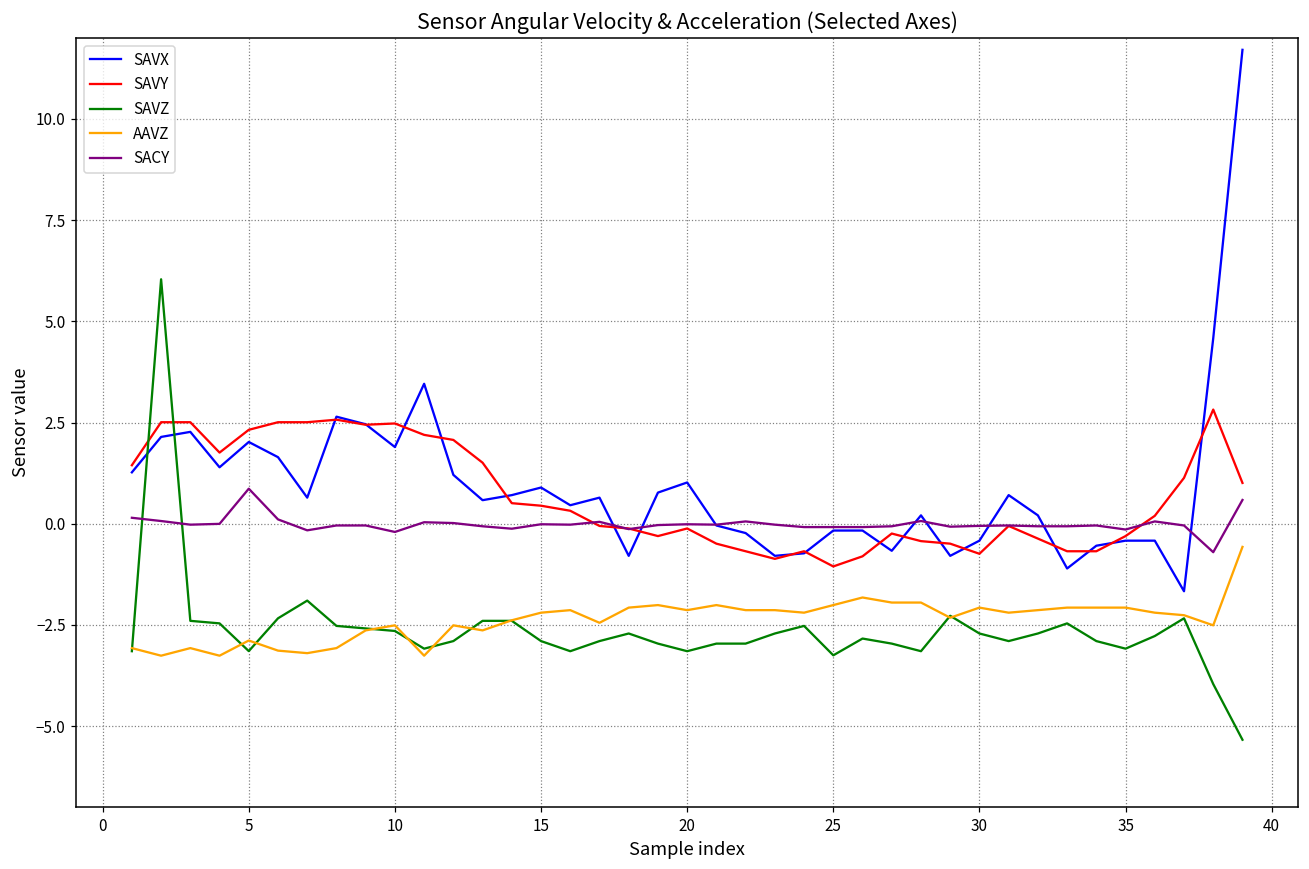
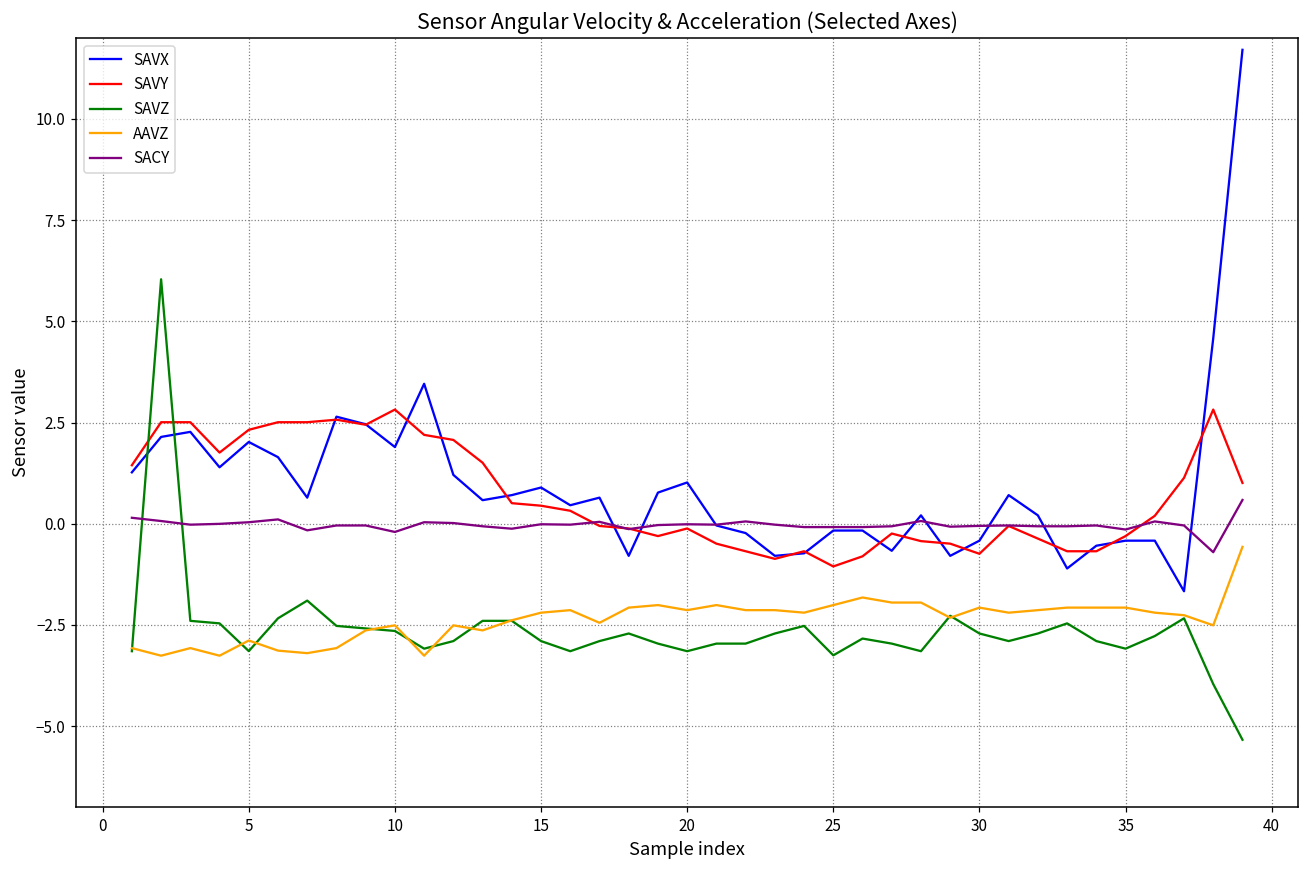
  {
    "SAVX": {
      "5": 2.0,
      "10": 1.9,
      "15": 0.9,
      "20": 1.0,
      "25": -0.2,
      "30": -0.4,
      "35": -0.4
    },
    "SAVY": {
      "5": 2.3,
-     "10": 2.5,
+     "10": 2.8,
      "15": 0.4,
      "20": -0.1,
      "25": -1.1,
      "30": -0.7,
      "35": -0.3
    },
    "SAVZ": {
      "5": -3.1,
      "10": -2.6,
      "15": -2.9,
      "20": -3.1,
      "25": -3.3,
      "30": -2.7,
      "35": -3.1
    },
    "AAVZ": {
      "5": -2.9,
      "10": -2.5,
      "15": -2.2,
      "20": -2.1,
      "25": -2.0,
      "30": -2.1,
      "35": -2.1
    },
    "SACY": {
-     "5": 0.9,
+     "5": 0.0,
      "10": -0.2,
      "15": 0.0,
      "20": 0.0,
      "25": -0.1,
      "30": -0.1,
      "35": -0.1
    }
  }
